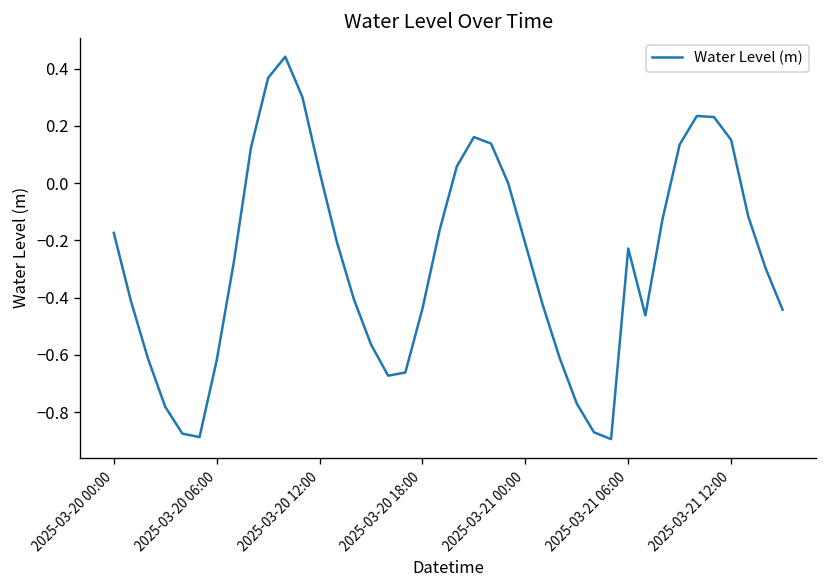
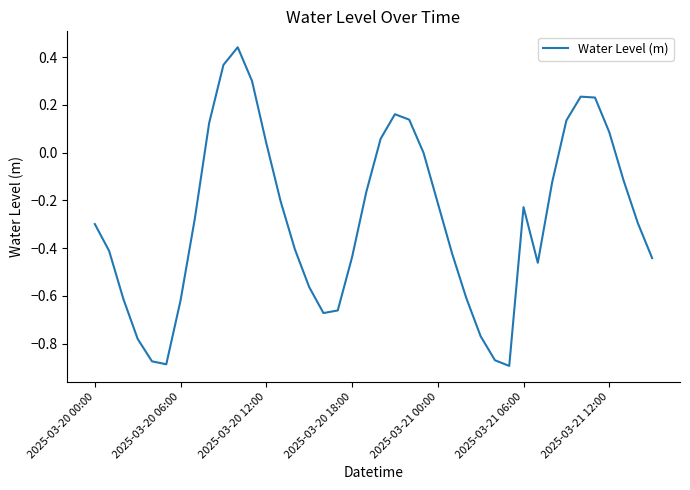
  {
-   "2025-03-20 00:00": -0.17,
+   "2025-03-20 00:00": -0.30,
    "2025-03-20 06:00": -0.62,
    "2025-03-20 12:00": 0.04,
    "2025-03-20 18:00": -0.44,
    "2025-03-21 00:00": -0.21,
    "2025-03-21 06:00": -0.23,
-   "2025-03-21 12:00": 0.15
+   "2025-03-21 12:00": 0.09
  }
